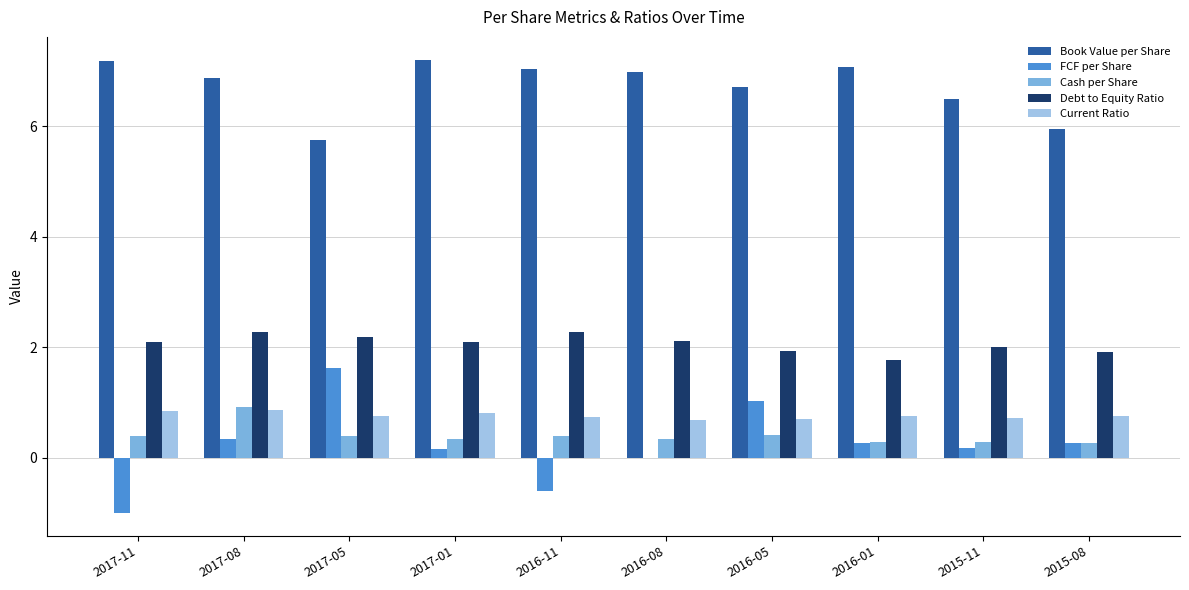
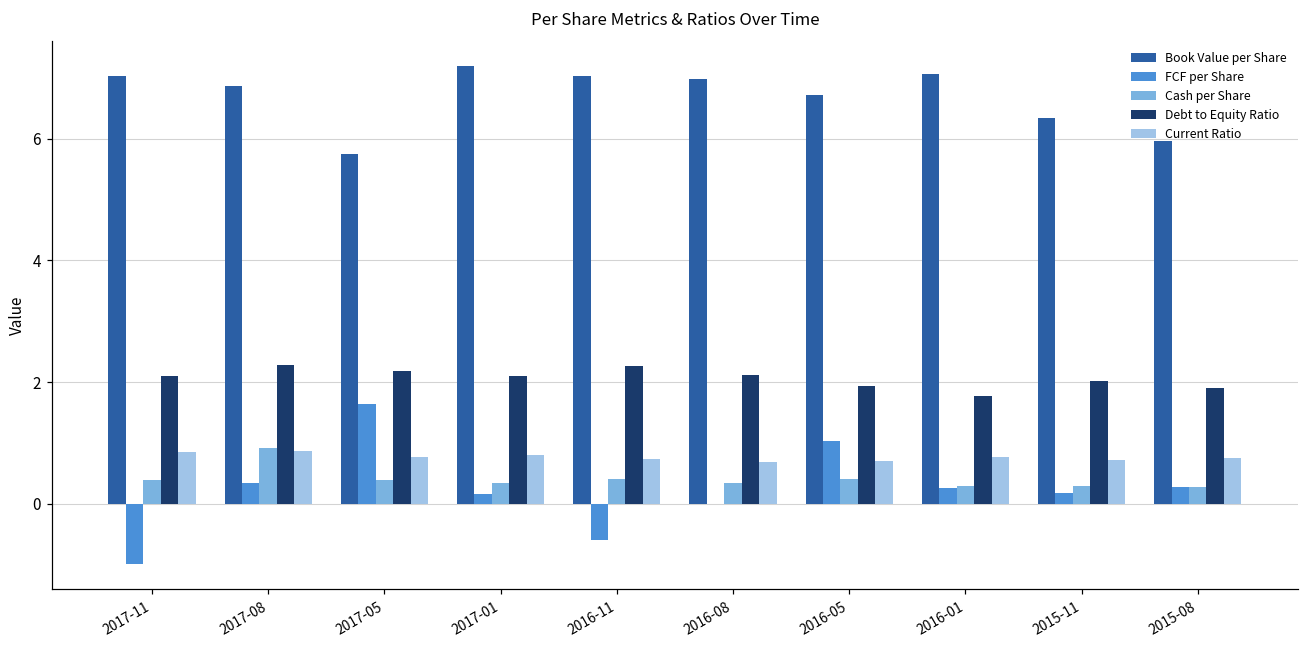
  {
    "Book Value per Share": {
-     "2017-11": 7.2,
+     "2017-11": 7.0,
      "2017-08": 6.9,
      "2017-05": 5.8,
      "2017-01": 7.2,
      "2016-11": 7.0,
      "2016-08": 7.0,
      "2016-05": 6.7,
      "2016-01": 7.1,
-     "2015-11": 6.5,
+     "2015-11": 6.3,
      "2015-08": 6.0
    },
    "Debt to Equity Ratio": {
      "2017-11": 2.1,
      "2017-08": 2.3,
      "2017-05": 2.2,
      "2017-01": 2.1,
      "2016-11": 2.3,
      "2016-08": 2.1,
      "2016-05": 1.9,
      "2016-01": 1.8,
      "2015-11": 2.0,
      "2015-08": 1.9
    }
  }
